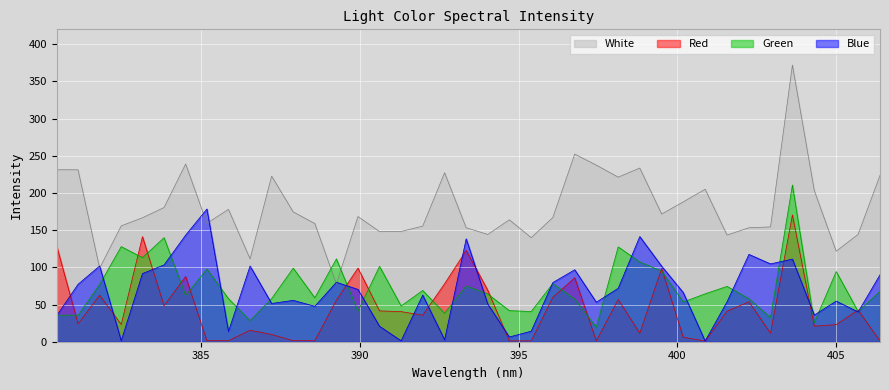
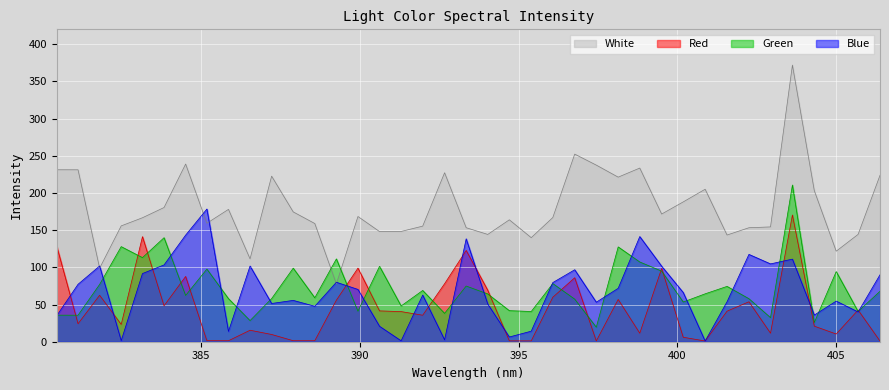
  {
    "White": {
      "405": 120
    },
    "Red": {
-     "405": 20
+     "405": 10
    },
    "Green": {
      "405": 90
    },
    "Blue": {
      "405": 50
    }
  }
